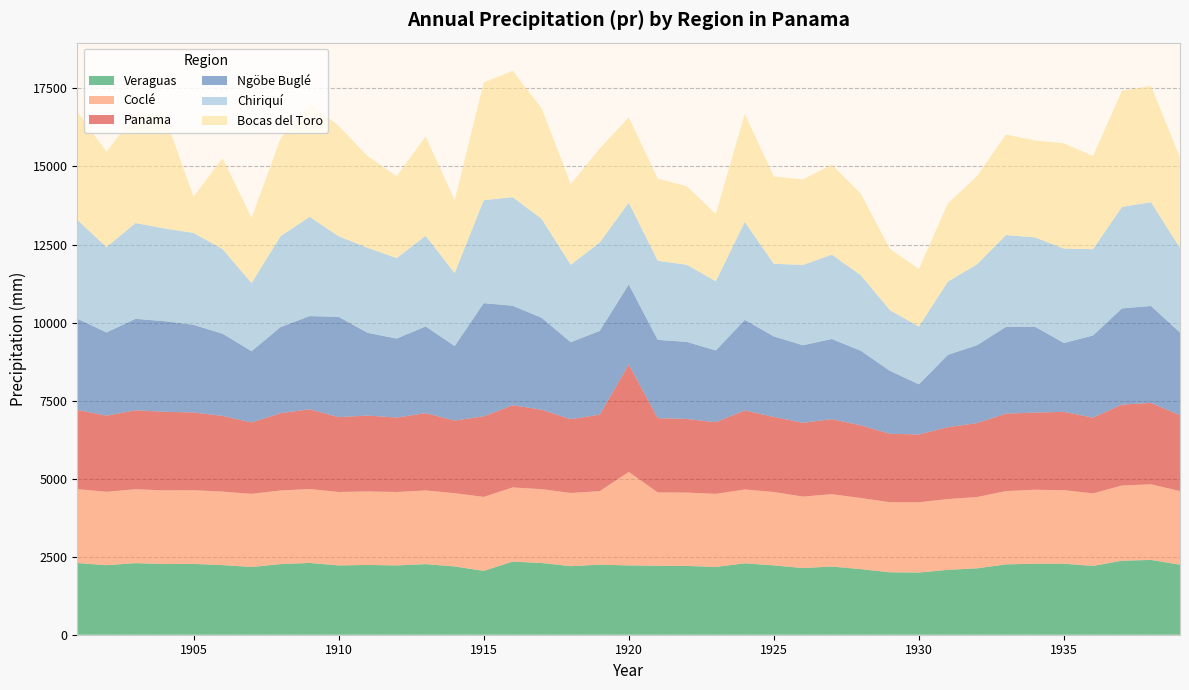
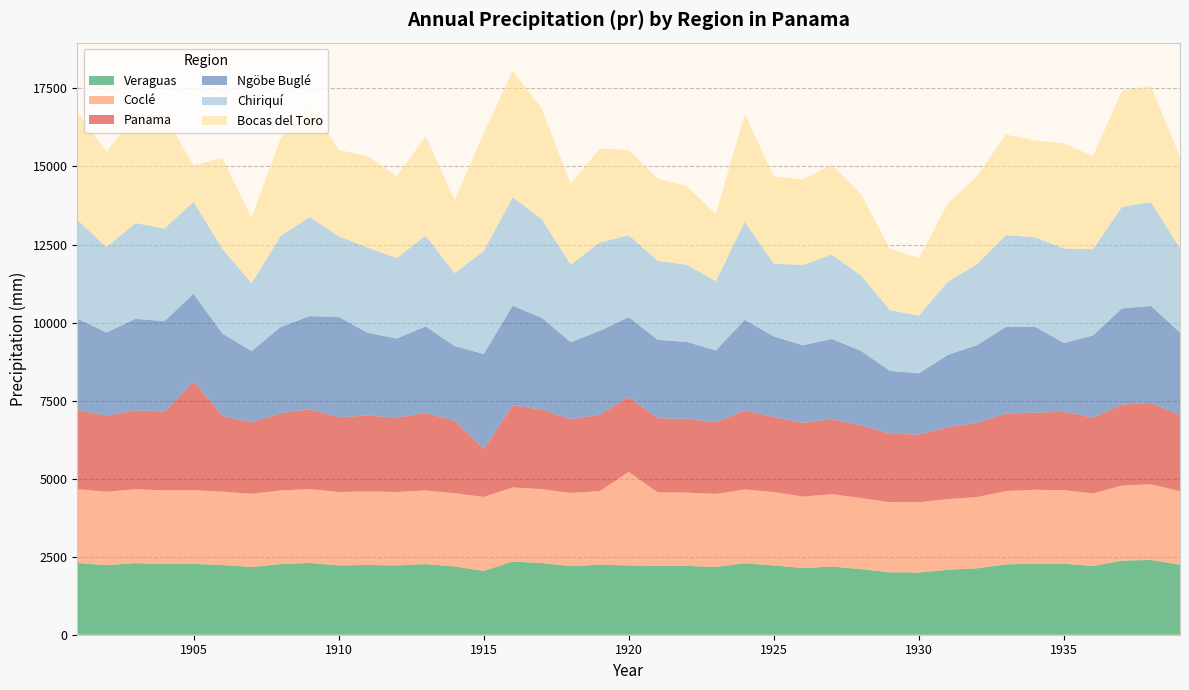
  {
    "Veraguas": {
      "1905": 2300,
      "1910": 2200,
      "1915": 2000,
      "1920": 2200,
      "1925": 2200,
      "1930": 2000,
      "1935": 2300
    },
    "Coclé": {
      "1905": 2400,
      "1910": 2400,
      "1915": 2400,
      "1920": 3000,
      "1925": 2400,
      "1930": 2300,
      "1935": 2400
    },
    "Panama": {
-     "1905": 2500,
+     "1905": 3500,
      "1910": 2400,
-     "1915": 2600,
-     "1920": 3400,
+     "1915": 1500,
+     "1920": 2400,
      "1925": 2400,
      "1930": 2200,
      "1935": 2500
    },
    "Ngöbe Buglé": {
      "1905": 2800,
      "1910": 3200,
-     "1915": 3600,
+     "1915": 3000,
      "1920": 2600,
      "1925": 2600,
-     "1930": 1600,
+     "1930": 2000,
      "1935": 2200
    },
    "Chiriquí": {
      "1905": 2900,
      "1910": 2600,
      "1915": 3300,
      "1920": 2600,
      "1925": 2300,
      "1930": 1800,
      "1935": 3000
    },
    "Bocas del Toro": {
      "1905": 1200,
-     "1910": 3500,
+     "1910": 2800,
      "1915": 3800,
      "1920": 2700,
      "1925": 2800,
      "1930": 1800,
      "1935": 3400
    }
  }
